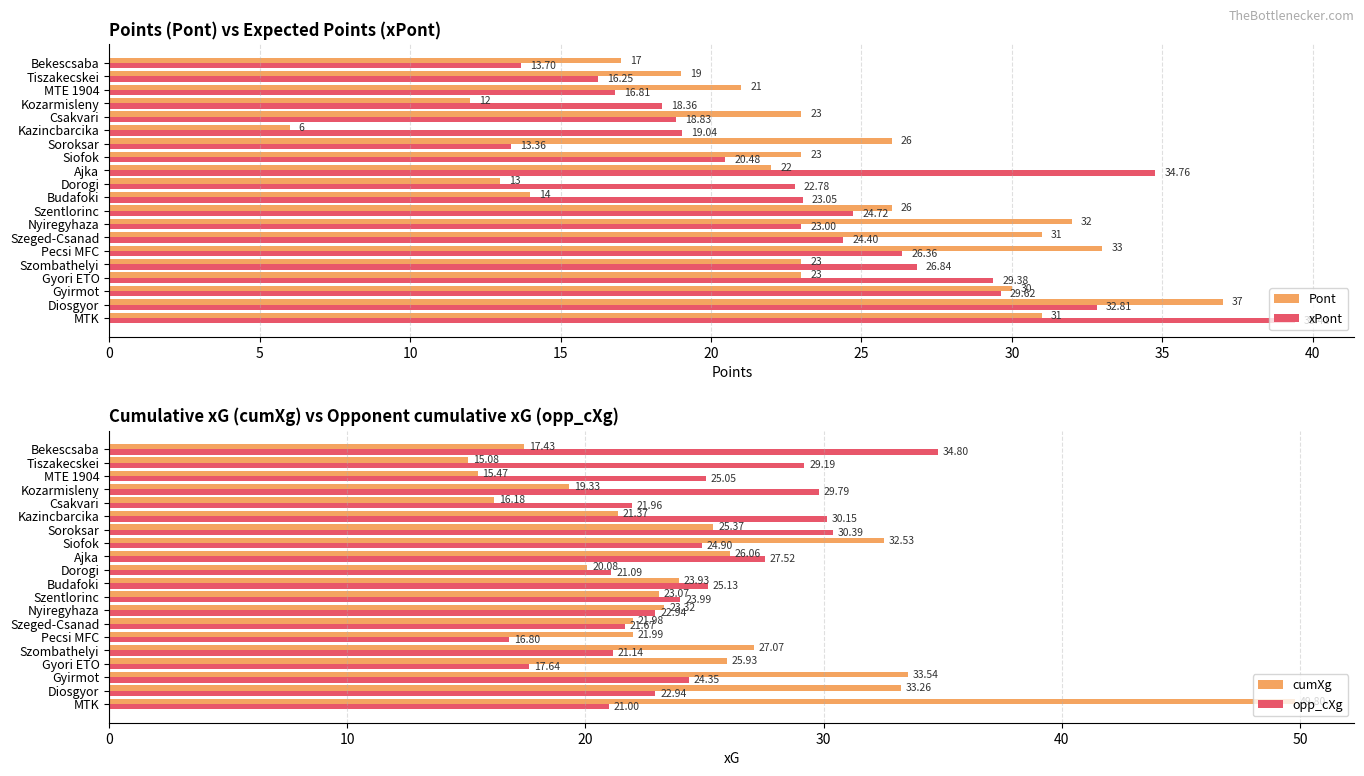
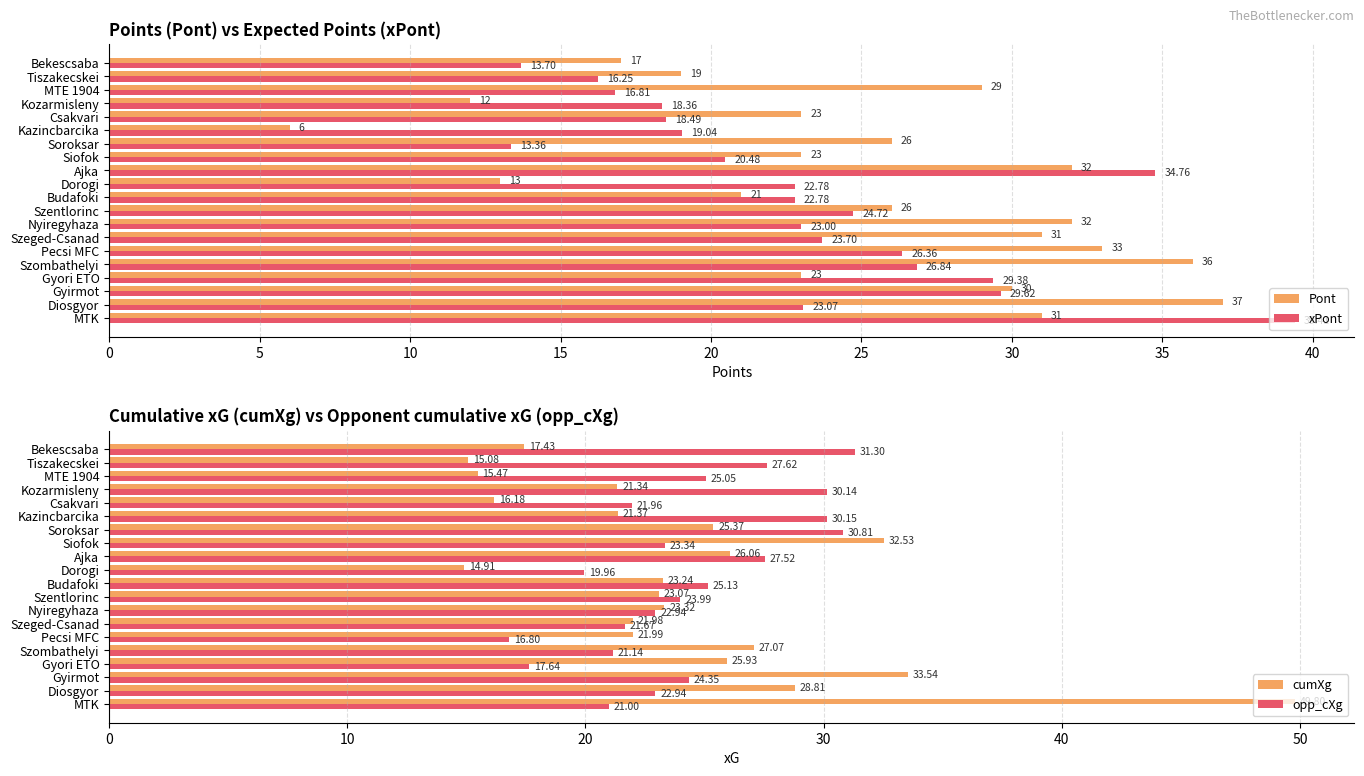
  {
    "Points (Pont) vs Expected Points (xPont)": {
      "Pont": {
        "Bekescsaba": 17,
        "Tiszakecskei": 19,
-       "MTE 1904": 21,
+       "MTE 1904": 29,
        "Kozarmisleny": 12,
        "Csakvari": 23,
        "Kazincbarcika": 6,
        "Soroksar": 26,
        "Siofok": 23,
-       "Ajka": 22,
+       "Ajka": 32,
        "Dorogi": 13,
-       "Budafoki": 14,
+       "Budafoki": 21,
        "Szentlorinc": 26,
        "Nyiregyhaza": 32,
        "Szeged-Csanad": 31,
        "Pecsi MFC": 33,
-       "Szombathelyi": 23,
+       "Szombathelyi": 36,
        "Gyori ETO": 23,
        "Diosgyor": 37,
        "MTK": 31
      },
      "xPont": {
        "Bekescsaba": 13.70,
        "Tiszakecskei": 16.25,
        "MTE 1904": 16.81,
        "Kozarmisleny": 18.36,
-       "Csakvari": 18.83,
+       "Csakvari": 18.49,
        "Kazincbarcika": 19.04,
        "Soroksar": 13.36,
        "Siofok": 20.48,
        "Ajka": 34.76,
        "Dorogi": 22.78,
-       "Budafoki": 23.05,
+       "Budafoki": 22.78,
        "Szentlorinc": 24.72,
        "Nyiregyhaza": 23.00,
-       "Szeged-Csanad": 24.40,
+       "Szeged-Csanad": 23.70,
        "Pecsi MFC": 26.36,
        "Szombathelyi": 26.84,
        "Gyori ETO": 29.38,
-       "Diosgyor": 32.81
+       "Diosgyor": 23.07
      }
    },
    "Cumulative xG (cumXg) vs Opponent cumulative xG (opp_cXg)": {
      "cumXg": {
        "Bekescsaba": 17.43,
        "Tiszakecskei": 15.08,
        "MTE 1904": 15.47,
-       "Kozarmisleny": 19.33,
+       "Kozarmisleny": 21.34,
        "Csakvari": 16.18,
        "Kazincbarcika": 21.37,
        "Soroksar": 25.37,
        "Siofok": 32.53,
        "Ajka": 26.06,
-       "Dorogi": 20.08,
-       "Budafoki": 23.93,
+       "Dorogi": 14.91,
+       "Budafoki": 23.24,
        "Szentlorinc": 23.07,
        "Pecsi MFC": 21.99,
        "Szombathelyi": 27.07,
        "Gyori ETO": 25.93,
        "Gyirmot": 33.54,
-       "Diosgyor": 33.26
+       "Diosgyor": 28.81
      },
      "opp_cXg": {
-       "Bekescsaba": 34.80,
-       "Tiszakecskei": 29.19,
+       "Bekescsaba": 31.30,
+       "Tiszakecskei": 27.62,
        "MTE 1904": 25.05,
-       "Kozarmisleny": 29.79,
+       "Kozarmisleny": 30.14,
        "Csakvari": 21.96,
        "Kazincbarcika": 30.15,
-       "Soroksar": 30.39,
-       "Siofok": 24.90,
+       "Soroksar": 30.81,
+       "Siofok": 23.34,
        "Ajka": 27.52,
-       "Dorogi": 21.09,
+       "Dorogi": 19.96,
        "Budafoki": 25.13,
        "Szentlorinc": 23.99,
        "Pecsi MFC": 16.80,
        "Szombathelyi": 21.14,
        "Gyori ETO": 17.64,
        "Gyirmot": 24.35,
        "Diosgyor": 22.94,
        "MTK": 21.00
      }
    }
  }
